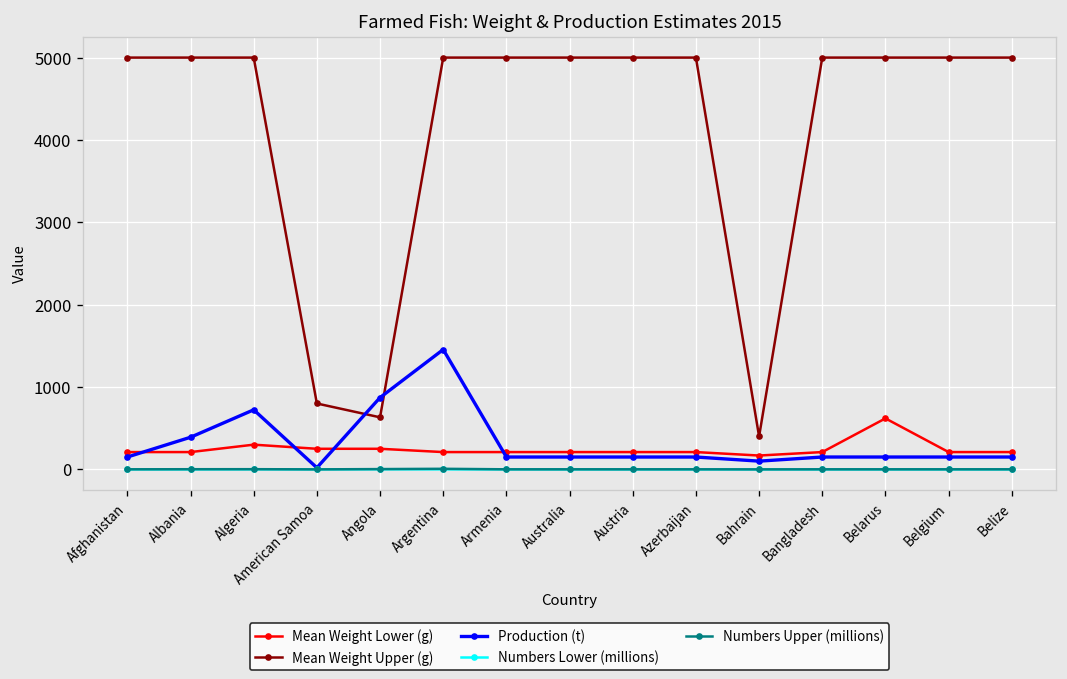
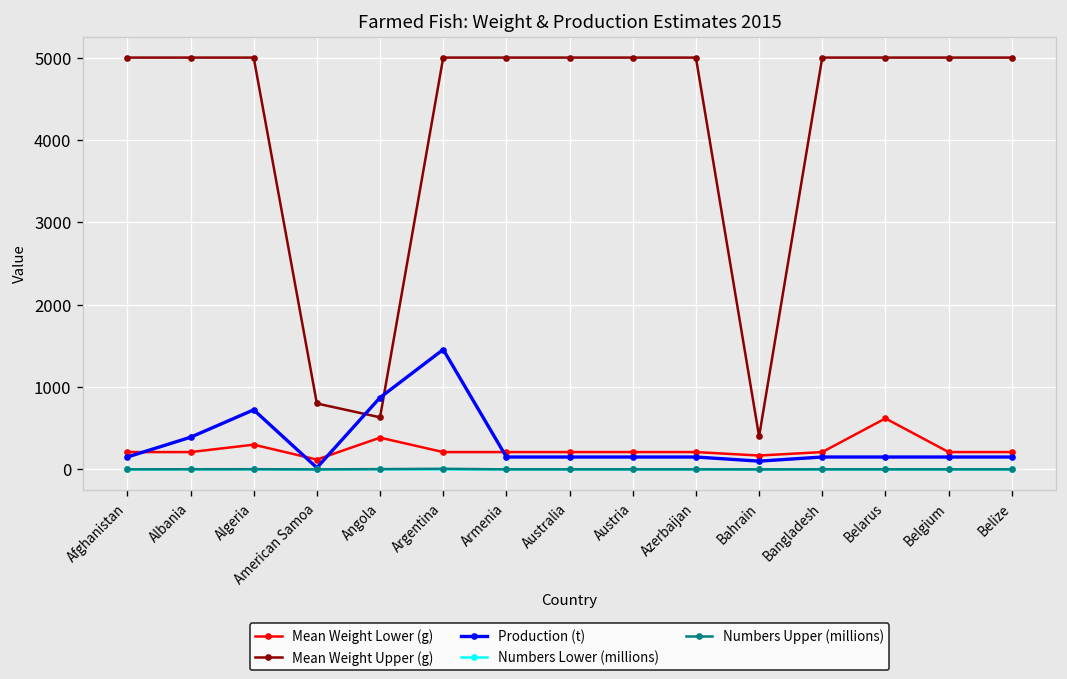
  {
    "Mean Weight Lower (g)": {
      "Afghanistan": 200,
      "Albania": 200,
      "Algeria": 300,
-     "American Samoa": 300,
-     "Angola": 300,
+     "American Samoa": 100,
+     "Angola": 400,
      "Argentina": 200,
      "Armenia": 200,
      "Australia": 200,
      "Austria": 200,
      "Azerbaijan": 200,
      "Bahrain": 200,
      "Bangladesh": 200,
      "Belarus": 600,
      "Belgium": 200,
      "Belize": 200
    },
    "Mean Weight Upper (g)": {
      "Afghanistan": 5000,
      "Albania": 5000,
      "Algeria": 5000,
      "American Samoa": 800,
      "Angola": 600,
      "Argentina": 5000,
      "Armenia": 5000,
      "Australia": 5000,
      "Austria": 5000,
      "Azerbaijan": 5000,
      "Bahrain": 400,
      "Bangladesh": 5000,
      "Belarus": 5000,
      "Belgium": 5000,
      "Belize": 5000
    },
    "Production (t)": {
      "Afghanistan": 200,
      "Albania": 400,
      "Algeria": 700,
      "Angola": 900,
      "Argentina": 1500,
      "Armenia": 200,
      "Australia": 200,
      "Austria": 200,
      "Azerbaijan": 200,
      "Bahrain": 100,
      "Bangladesh": 200,
      "Belarus": 200,
      "Belgium": 200,
      "Belize": 200
    }
  }
